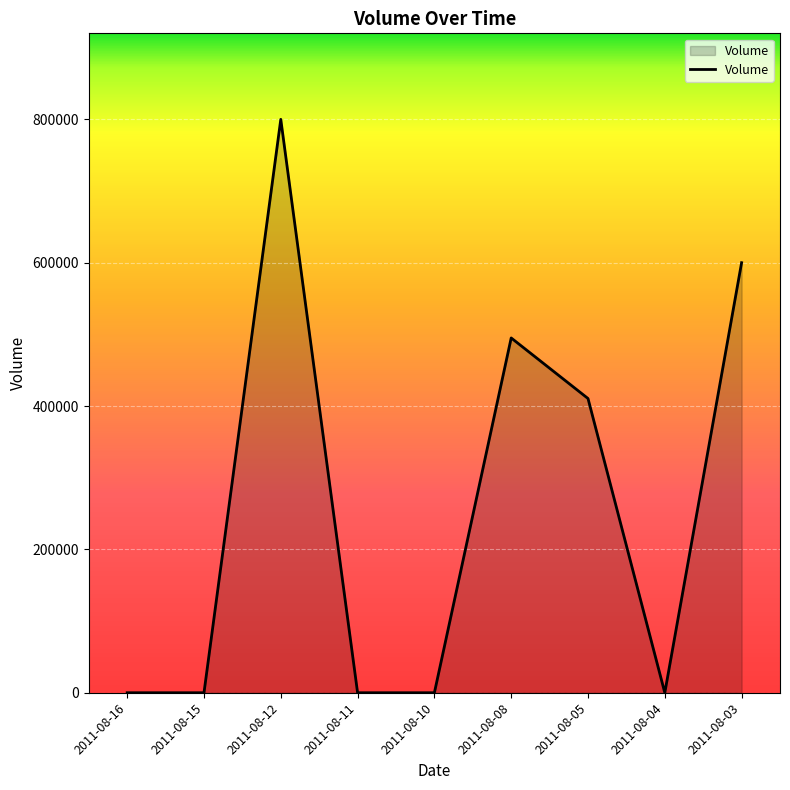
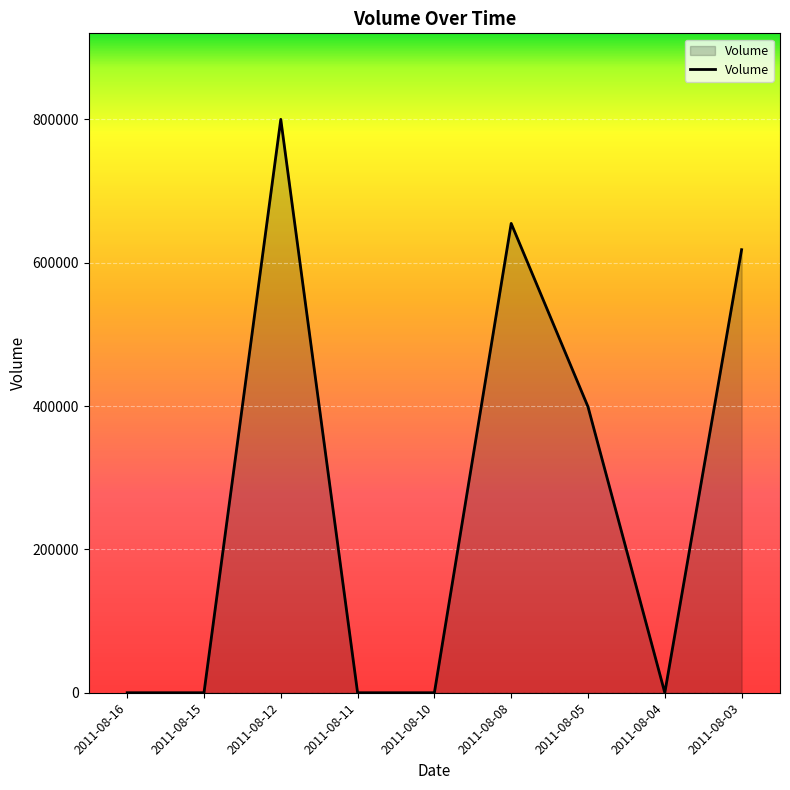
  {
    "2011-08-16": 0,
    "2011-08-15": 0,
    "2011-08-12": 800000,
    "2011-08-11": 0,
    "2011-08-10": 0,
-   "2011-08-08": 500000,
-   "2011-08-05": 410000,
+   "2011-08-08": 650000,
+   "2011-08-05": 400000,
    "2011-08-04": 0,
-   "2011-08-03": 600000
+   "2011-08-03": 620000
  }
